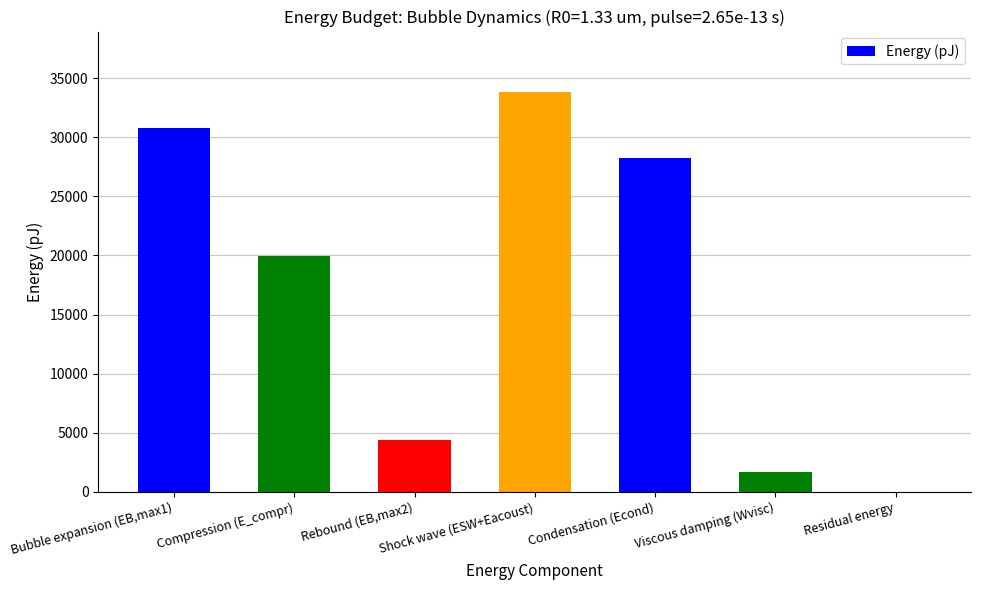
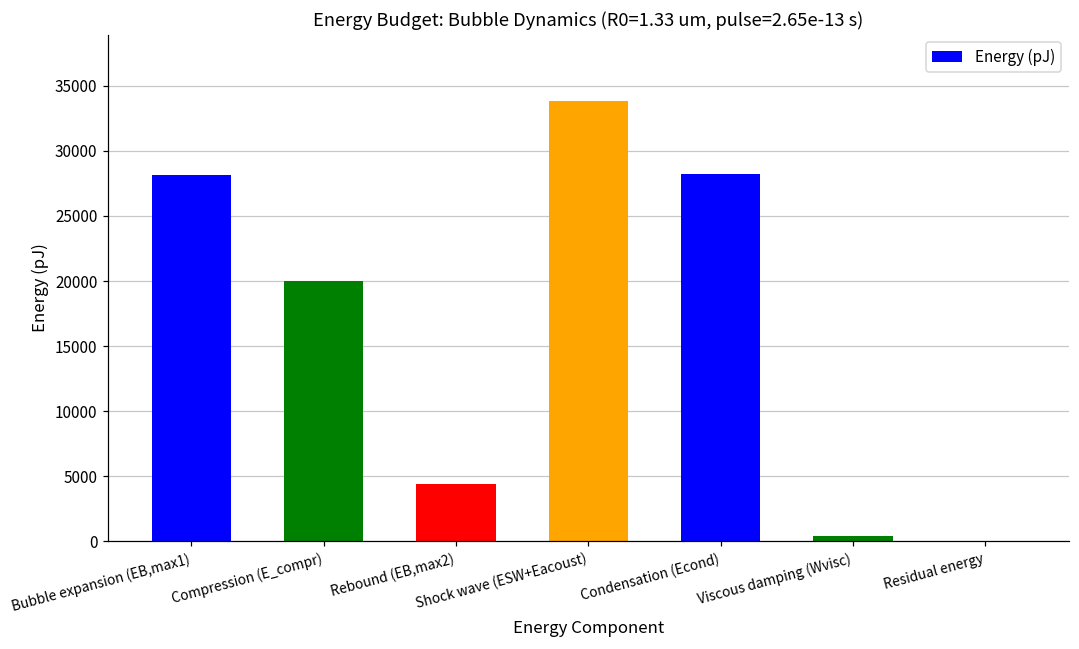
  {
-   "Bubble expansion (EB,max1)": 30700,
+   "Bubble expansion (EB,max1)": 28100,
    "Compression (E_compr)": 20000,
    "Rebound (EB,max2)": 4400,
    "Shock wave (ESW+Eacoust)": 33900,
    "Condensation (Econd)": 28200,
-   "Viscous damping (Wvisc)": 1700
+   "Viscous damping (Wvisc)": 400
  }
